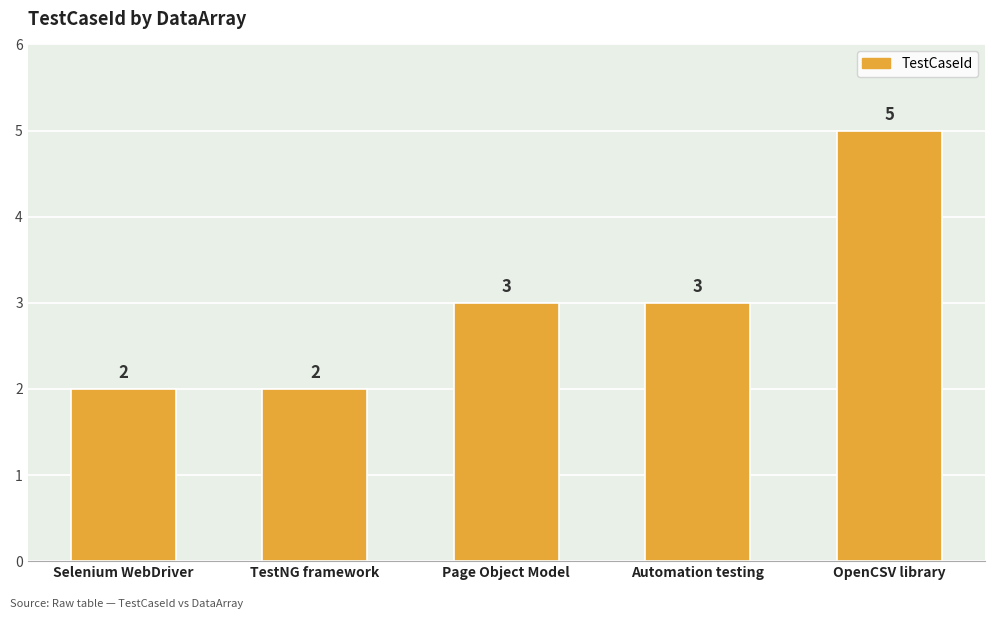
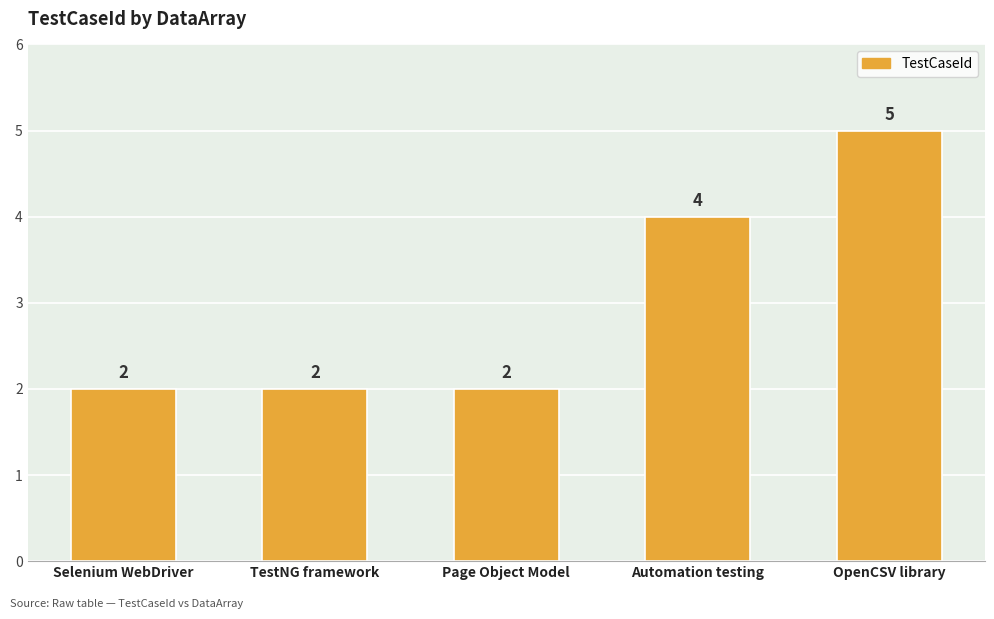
  {
    "Selenium WebDriver": 2,
    "TestNG framework": 2,
-   "Page Object Model": 3,
-   "Automation testing": 3,
+   "Page Object Model": 2,
+   "Automation testing": 4,
    "OpenCSV library": 5
  }
